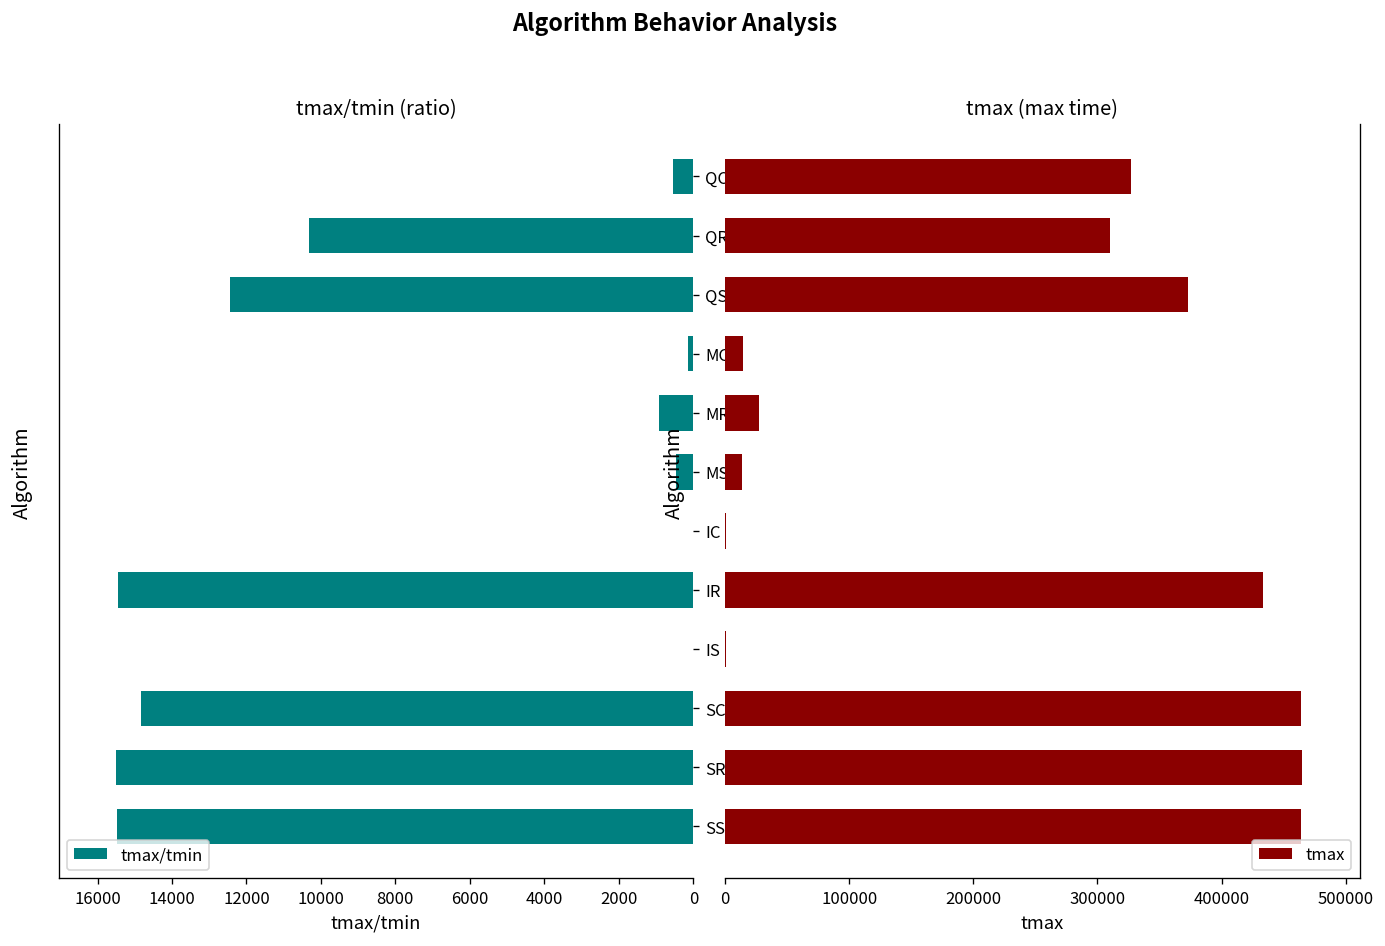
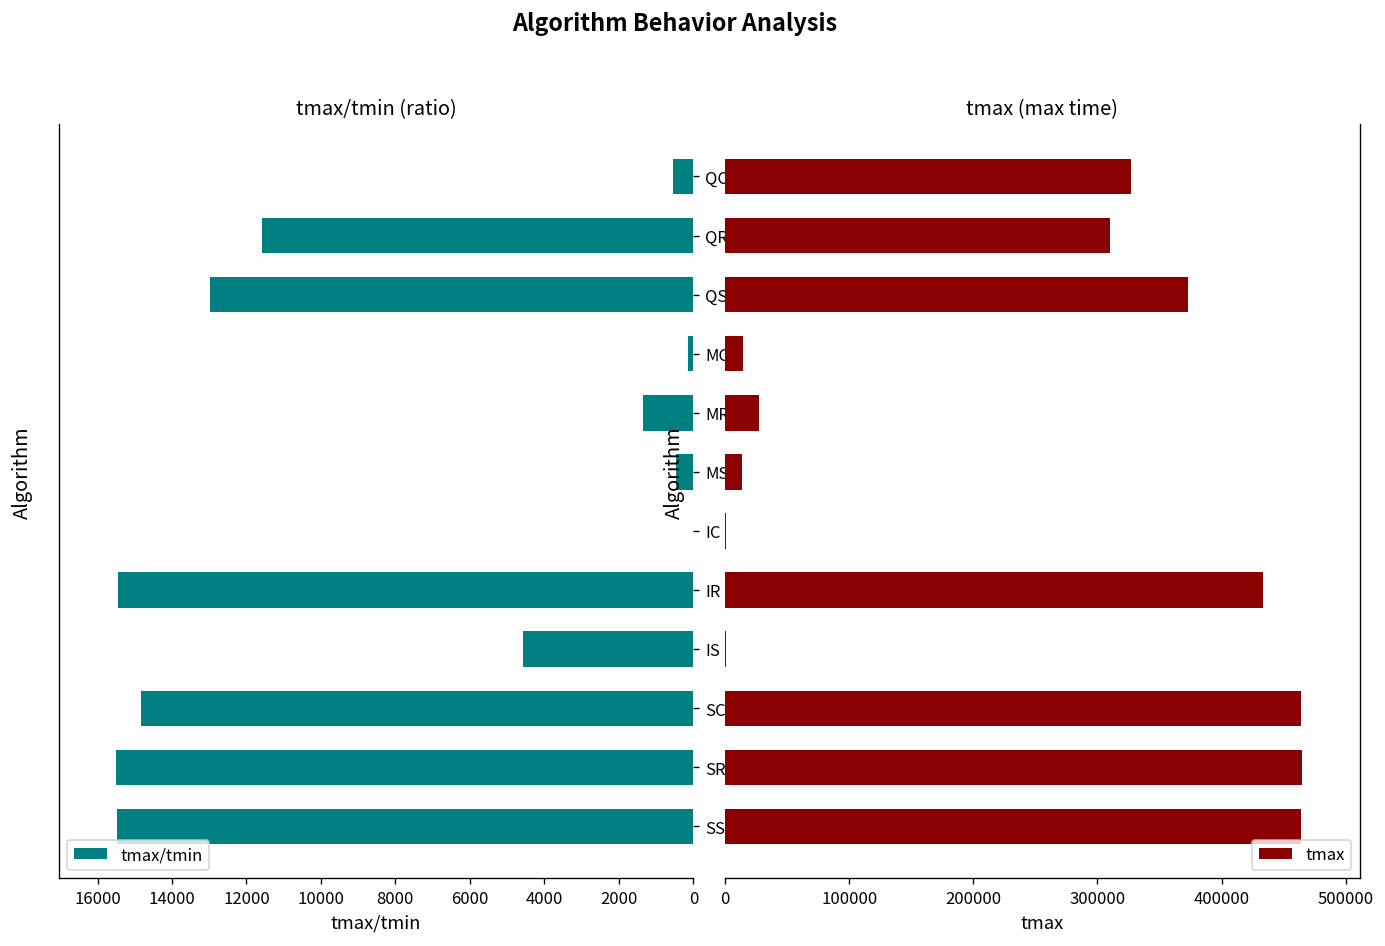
  {
    "tmax/tmin (ratio)": {
      "QC": 600,
-     "QR": 10300,
-     "QS": 12400,
+     "QR": 11600,
+     "QS": 13000,
      "MC": 100,
-     "MR": 900,
+     "MR": 1400,
      "MS": 500,
      "IR": 15400,
-     "IS": 0,
+     "IS": 4600,
      "SC": 14800,
      "SR": 15500,
      "SS": 15500
    }
  }
